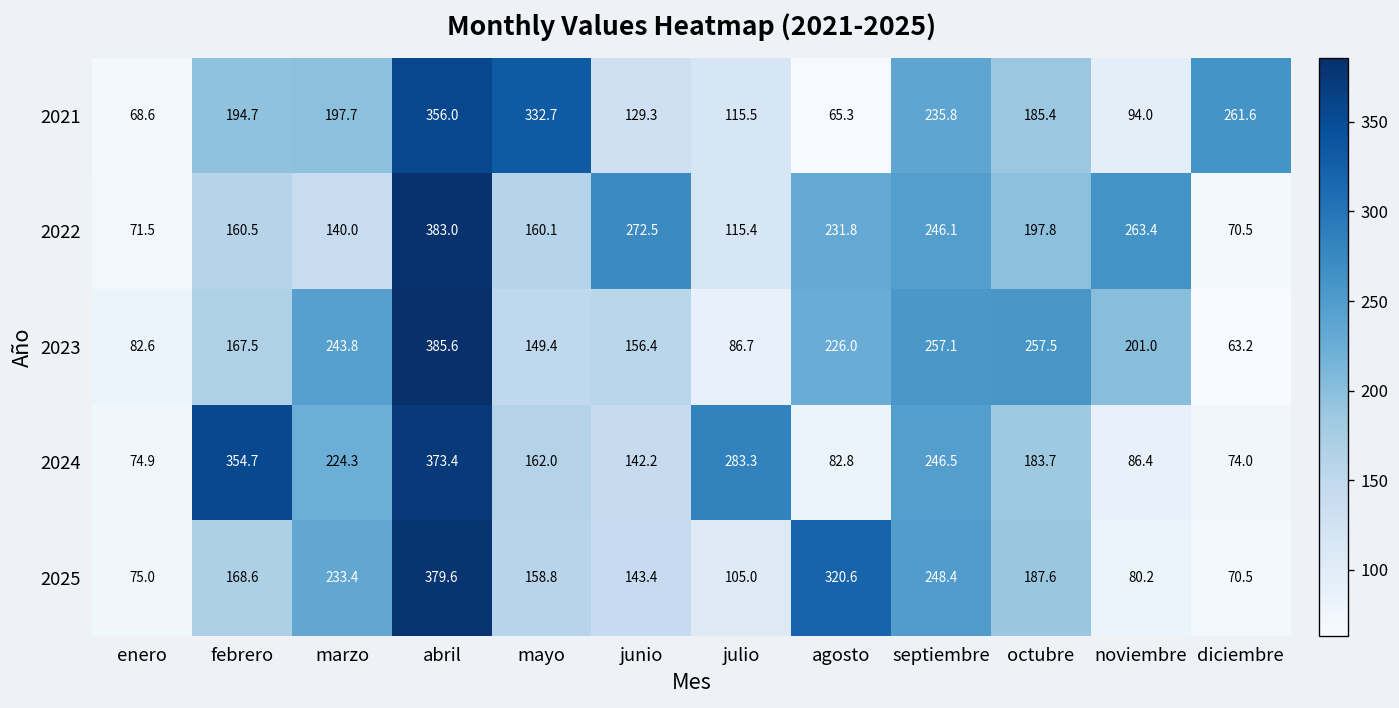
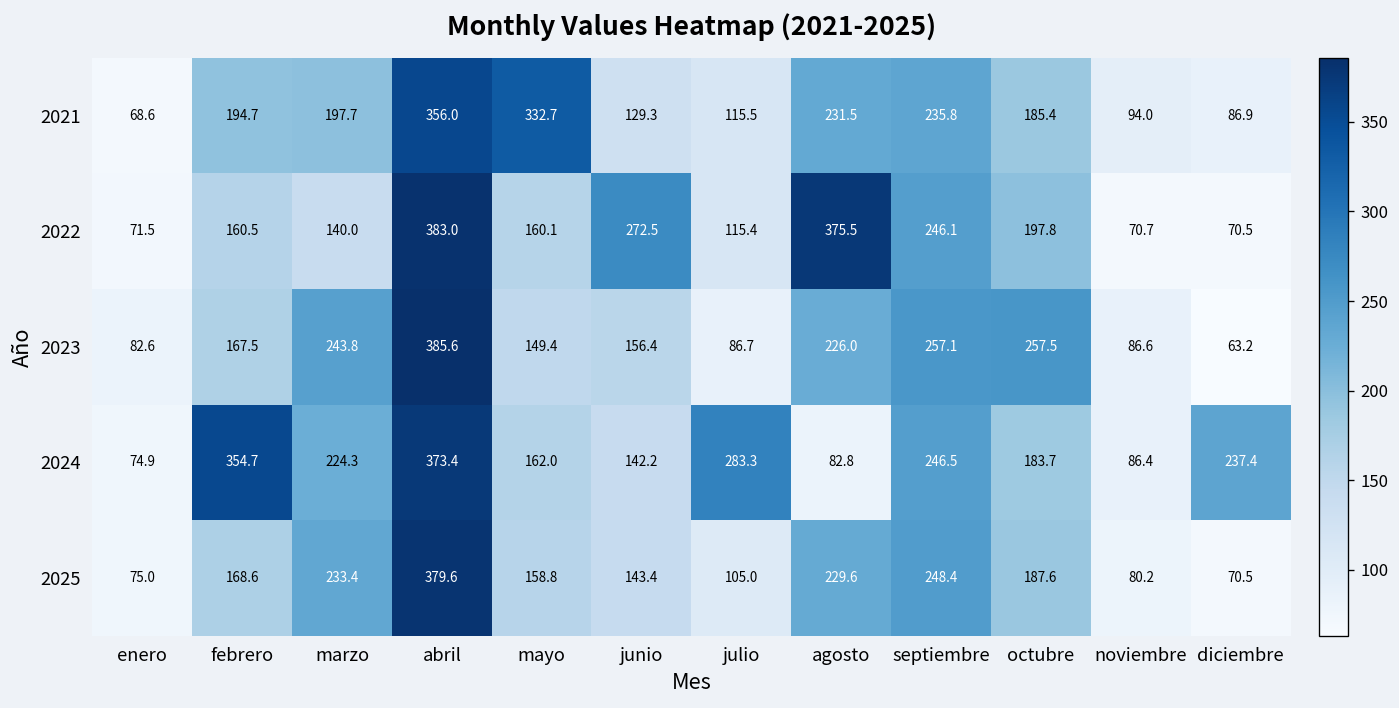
  {
    "2021": {
      "enero": 68.6,
      "febrero": 194.7,
      "marzo": 197.7,
      "abril": 356.0,
      "mayo": 332.7,
      "junio": 129.3,
      "julio": 115.5,
-     "agosto": 65.3,
+     "agosto": 231.5,
      "septiembre": 235.8,
      "octubre": 185.4,
      "noviembre": 94.0,
-     "diciembre": 261.6
+     "diciembre": 86.9
    },
    "2022": {
      "enero": 71.5,
      "febrero": 160.5,
      "marzo": 140.0,
      "abril": 383.0,
      "mayo": 160.1,
      "junio": 272.5,
      "julio": 115.4,
-     "agosto": 231.8,
+     "agosto": 375.5,
      "septiembre": 246.1,
      "octubre": 197.8,
-     "noviembre": 263.4,
+     "noviembre": 70.7,
      "diciembre": 70.5
    },
    "2023": {
      "enero": 82.6,
      "febrero": 167.5,
      "marzo": 243.8,
      "abril": 385.6,
      "mayo": 149.4,
      "junio": 156.4,
      "julio": 86.7,
      "agosto": 226.0,
      "septiembre": 257.1,
      "octubre": 257.5,
-     "noviembre": 201.0,
+     "noviembre": 86.6,
      "diciembre": 63.2
    },
    "2024": {
      "enero": 74.9,
      "febrero": 354.7,
      "marzo": 224.3,
      "abril": 373.4,
      "mayo": 162.0,
      "junio": 142.2,
      "julio": 283.3,
      "agosto": 82.8,
      "septiembre": 246.5,
      "octubre": 183.7,
      "noviembre": 86.4,
-     "diciembre": 74.0
+     "diciembre": 237.4
    },
    "2025": {
      "enero": 75.0,
      "febrero": 168.6,
      "marzo": 233.4,
      "abril": 379.6,
      "mayo": 158.8,
      "junio": 143.4,
      "julio": 105.0,
-     "agosto": 320.6,
+     "agosto": 229.6,
      "septiembre": 248.4,
      "octubre": 187.6,
      "noviembre": 80.2,
      "diciembre": 70.5
    }
  }
